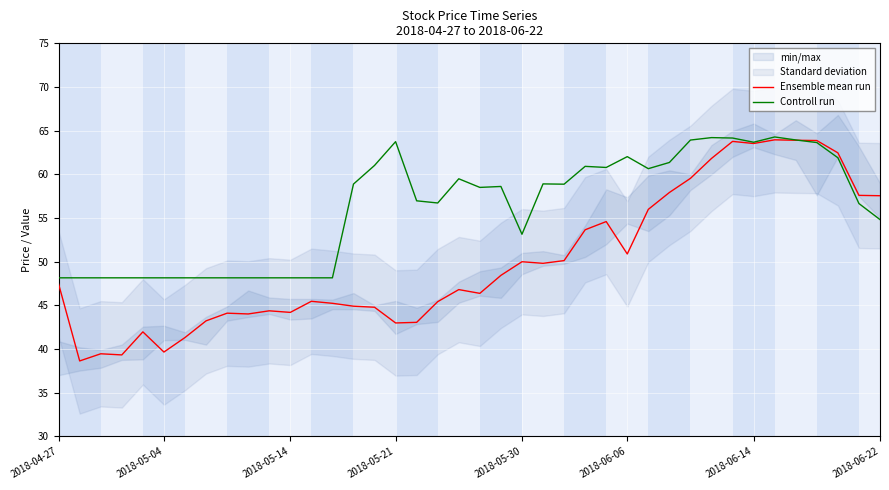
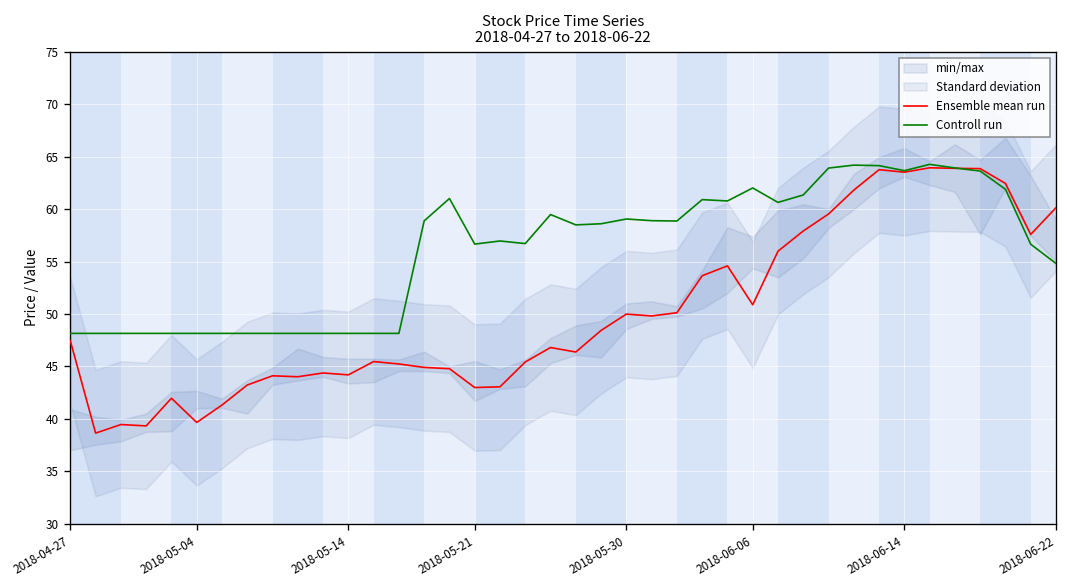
  {
    "Ensemble mean run": {
      "2018-04-27": 47,
      "2018-05-04": 40,
      "2018-05-14": 44,
      "2018-05-21": 43,
      "2018-05-30": 50,
      "2018-06-06": 51,
-     "2018-06-22": 58
+     "2018-06-22": 60
    },
    "Controll run": {
      "2018-04-27": 48,
      "2018-05-04": 48,
      "2018-05-14": 48,
-     "2018-05-21": 64,
-     "2018-05-30": 53,
+     "2018-05-21": 57,
+     "2018-05-30": 59,
      "2018-06-06": 62,
      "2018-06-22": 55
    }
  }
